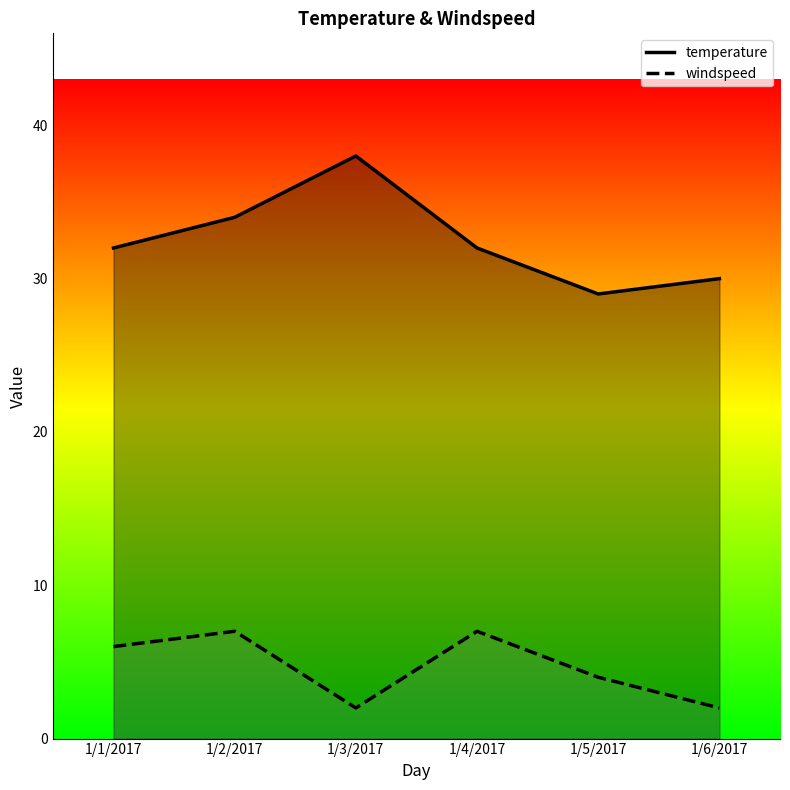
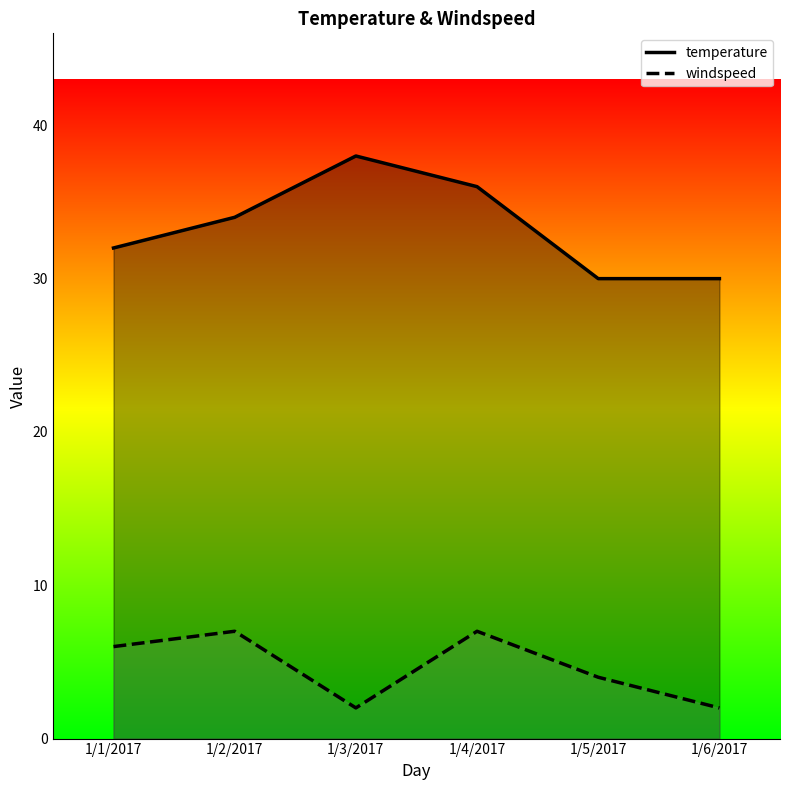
  {
    "temperature": {
      "1/1/2017": 32,
      "1/2/2017": 34,
      "1/3/2017": 38,
-     "1/4/2017": 32,
-     "1/5/2017": 29,
+     "1/4/2017": 36,
+     "1/5/2017": 30,
      "1/6/2017": 30
    }
  }
